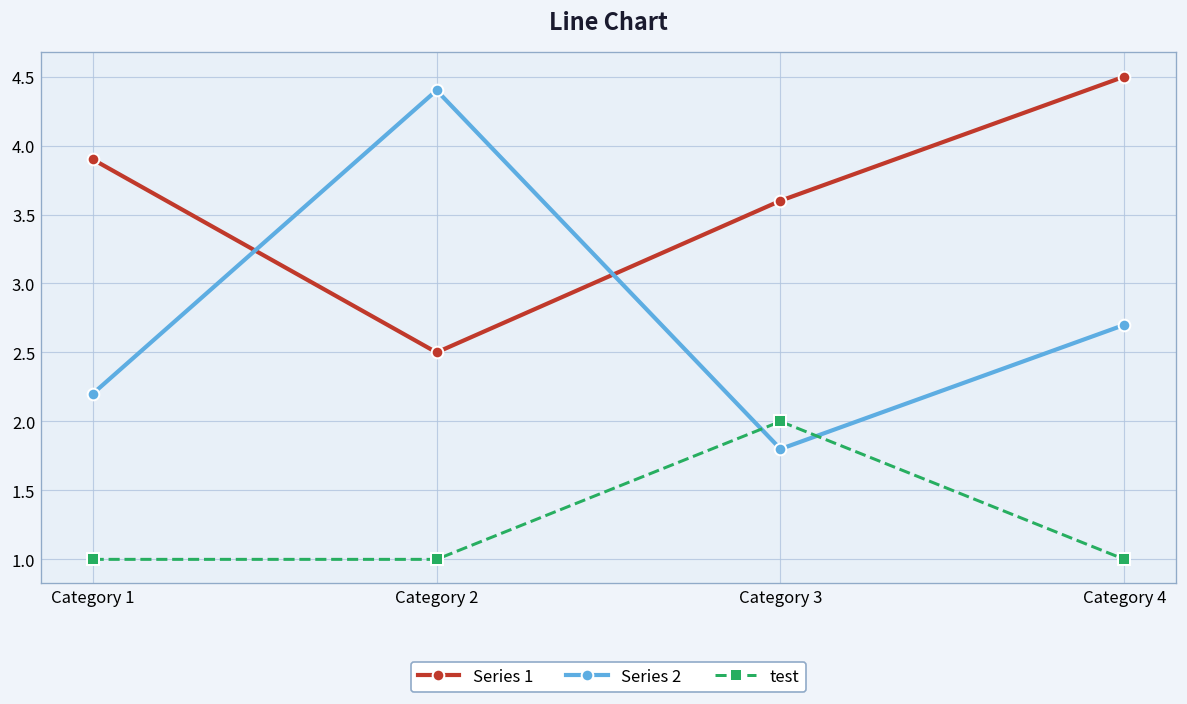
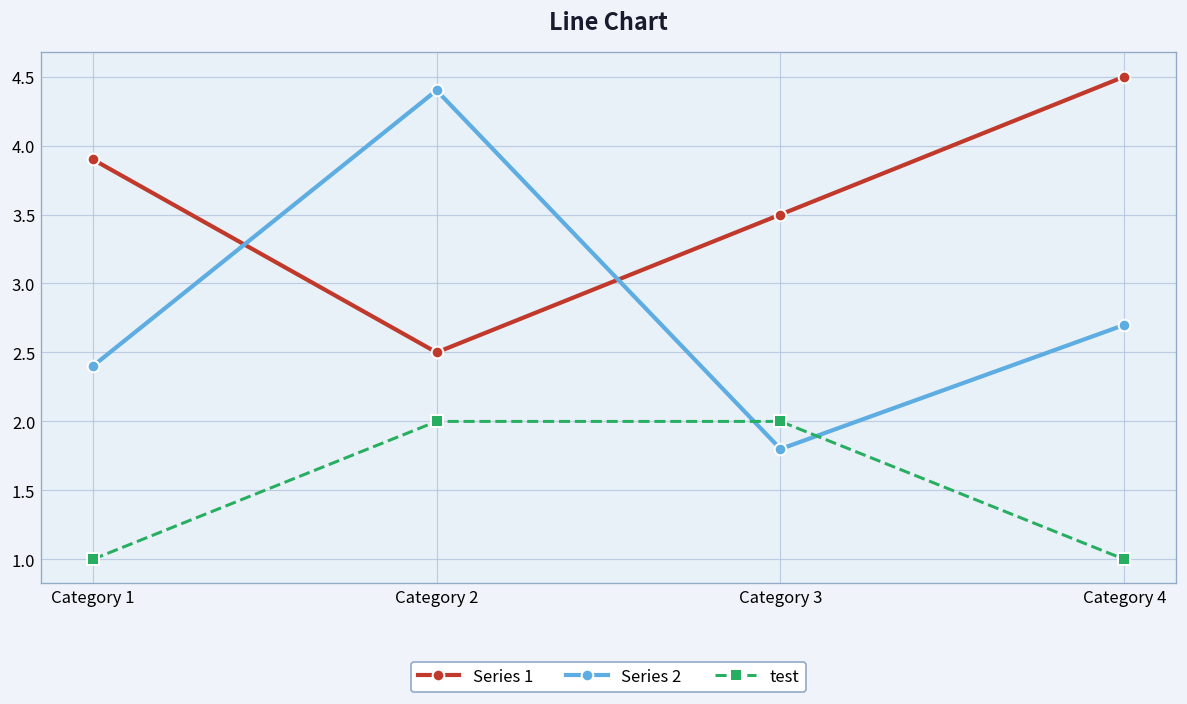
  {
    "Series 1": {
      "Category 1": 3.9,
      "Category 2": 2.5,
-     "Category 3": 3.6,
+     "Category 3": 3.5,
      "Category 4": 4.5
    },
    "Series 2": {
-     "Category 1": 2.2,
+     "Category 1": 2.4,
      "Category 2": 4.4,
      "Category 3": 1.8,
      "Category 4": 2.7
    },
    "test": {
      "Category 1": 1,
-     "Category 2": 1,
+     "Category 2": 2,
      "Category 3": 2,
      "Category 4": 1
    }
  }
